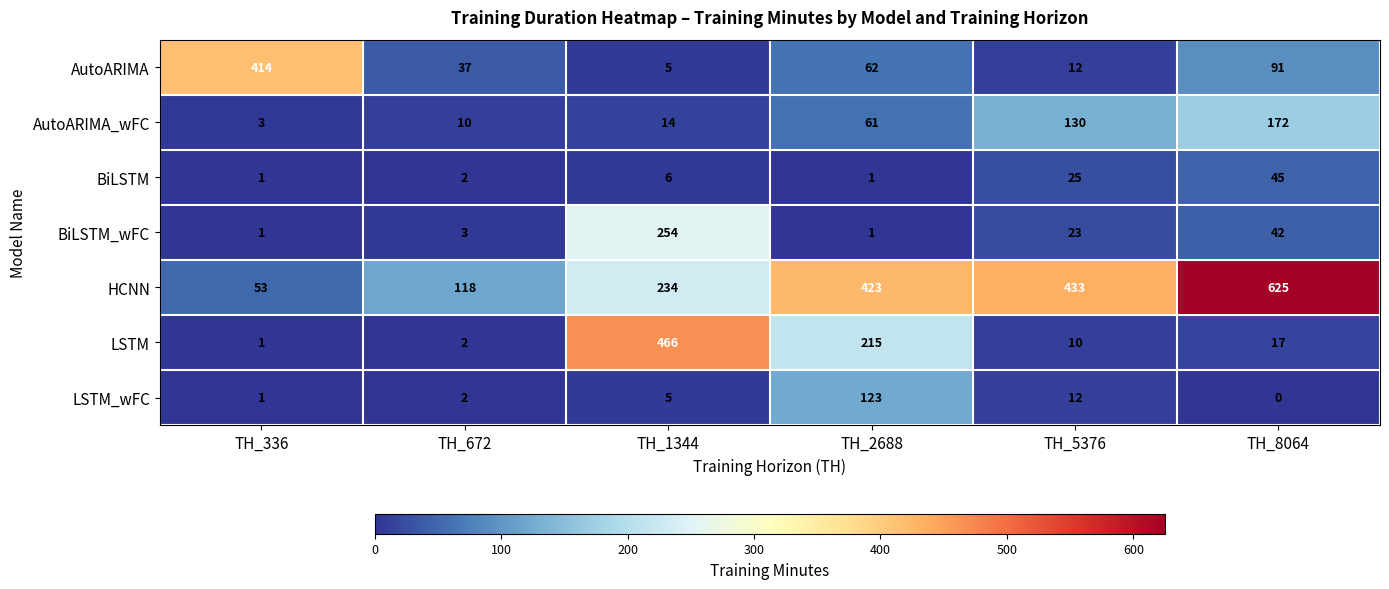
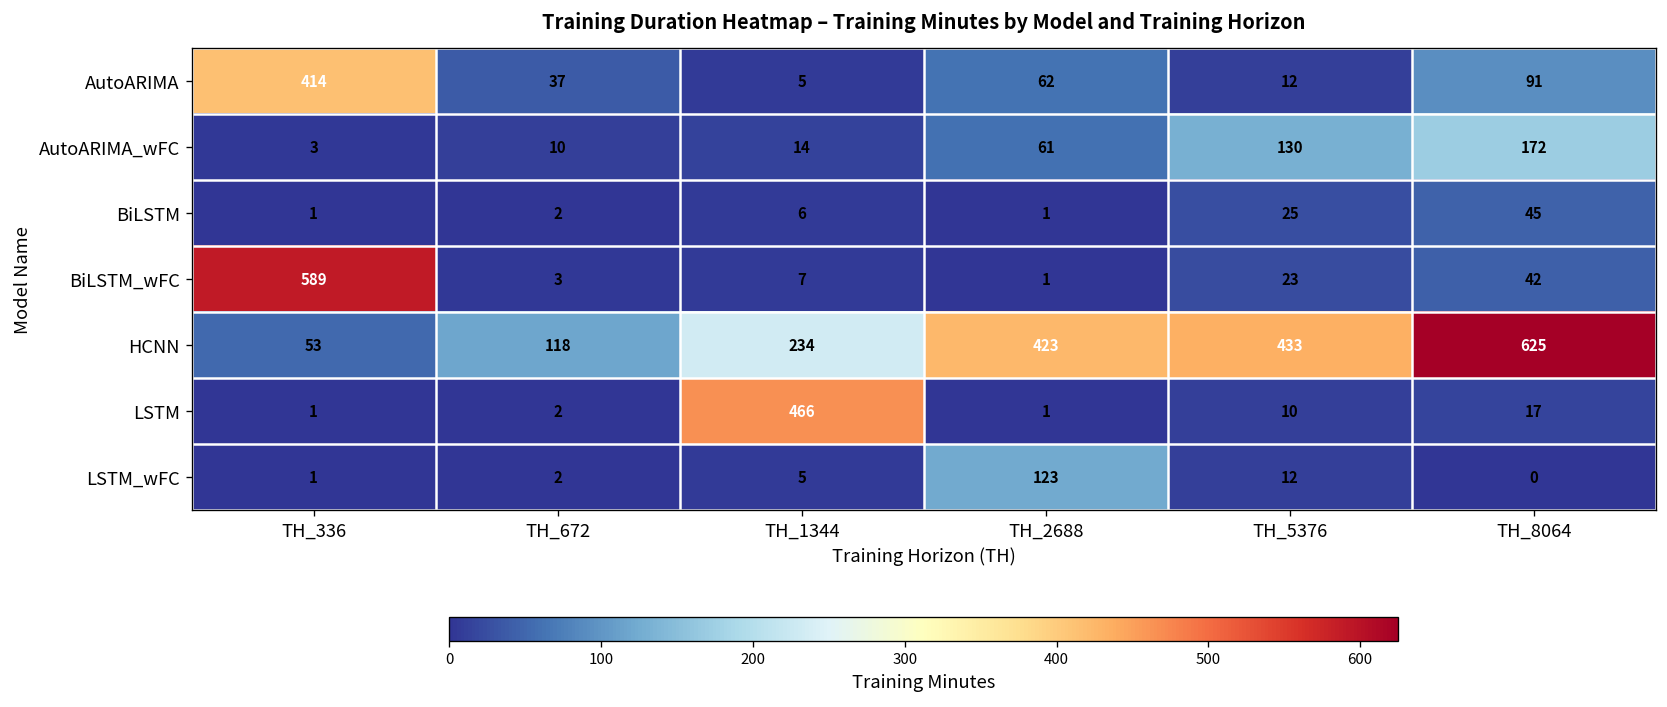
  {
    "AutoARIMA": {
      "TH_336": 414,
      "TH_672": 37,
      "TH_1344": 5,
      "TH_2688": 62,
      "TH_5376": 12,
      "TH_8064": 91
    },
    "AutoARIMA_wFC": {
      "TH_336": 3,
      "TH_672": 10,
      "TH_1344": 14,
      "TH_2688": 61,
      "TH_5376": 130,
      "TH_8064": 172
    },
    "BiLSTM": {
      "TH_336": 1,
      "TH_672": 2,
      "TH_1344": 6,
      "TH_2688": 1,
      "TH_5376": 25,
      "TH_8064": 45
    },
    "BiLSTM_wFC": {
-     "TH_336": 1,
+     "TH_336": 589,
      "TH_672": 3,
-     "TH_1344": 254,
+     "TH_1344": 7,
      "TH_2688": 1,
      "TH_5376": 23,
      "TH_8064": 42
    },
    "HCNN": {
      "TH_336": 53,
      "TH_672": 118,
      "TH_1344": 234,
      "TH_2688": 423,
      "TH_5376": 433,
      "TH_8064": 625
    },
    "LSTM": {
      "TH_336": 1,
      "TH_672": 2,
      "TH_1344": 466,
-     "TH_2688": 215,
+     "TH_2688": 1,
      "TH_5376": 10,
      "TH_8064": 17
    },
    "LSTM_wFC": {
      "TH_336": 1,
      "TH_672": 2,
      "TH_1344": 5,
      "TH_2688": 123,
      "TH_5376": 12,
      "TH_8064": 0
    }
  }
